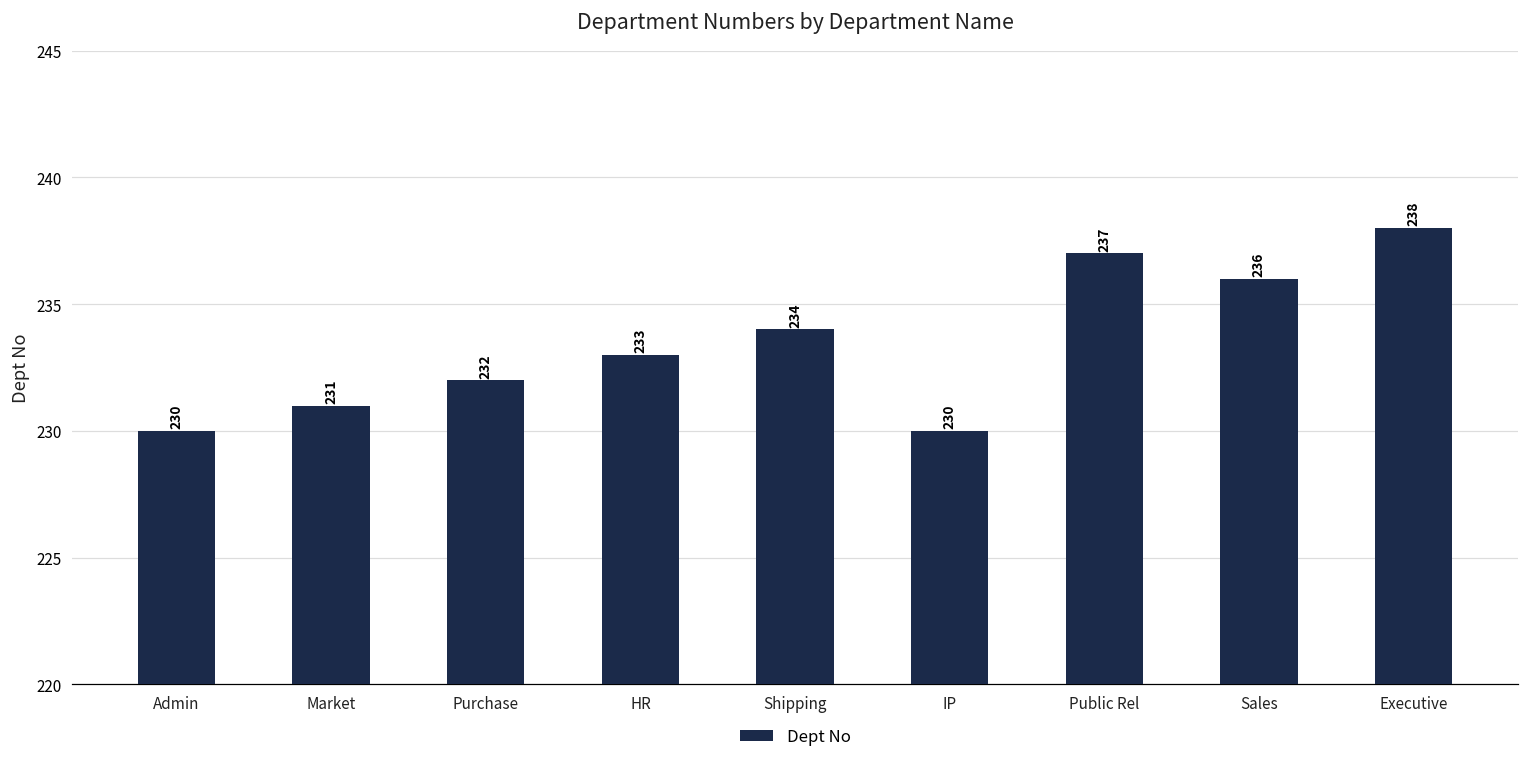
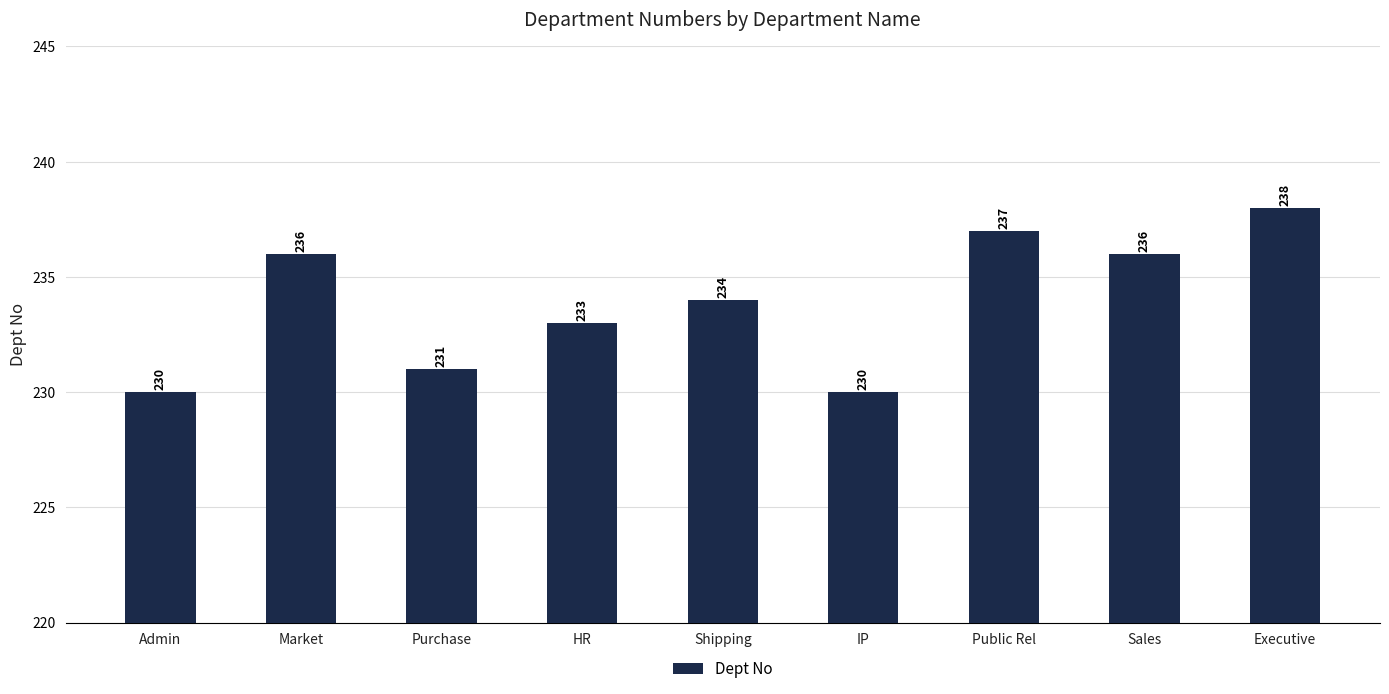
  {
    "Admin": 230,
-   "Market": 231,
-   "Purchase": 232,
+   "Market": 236,
+   "Purchase": 231,
    "HR": 233,
    "Shipping": 234,
    "IP": 230,
    "Public Rel": 237,
    "Sales": 236,
    "Executive": 238
  }
